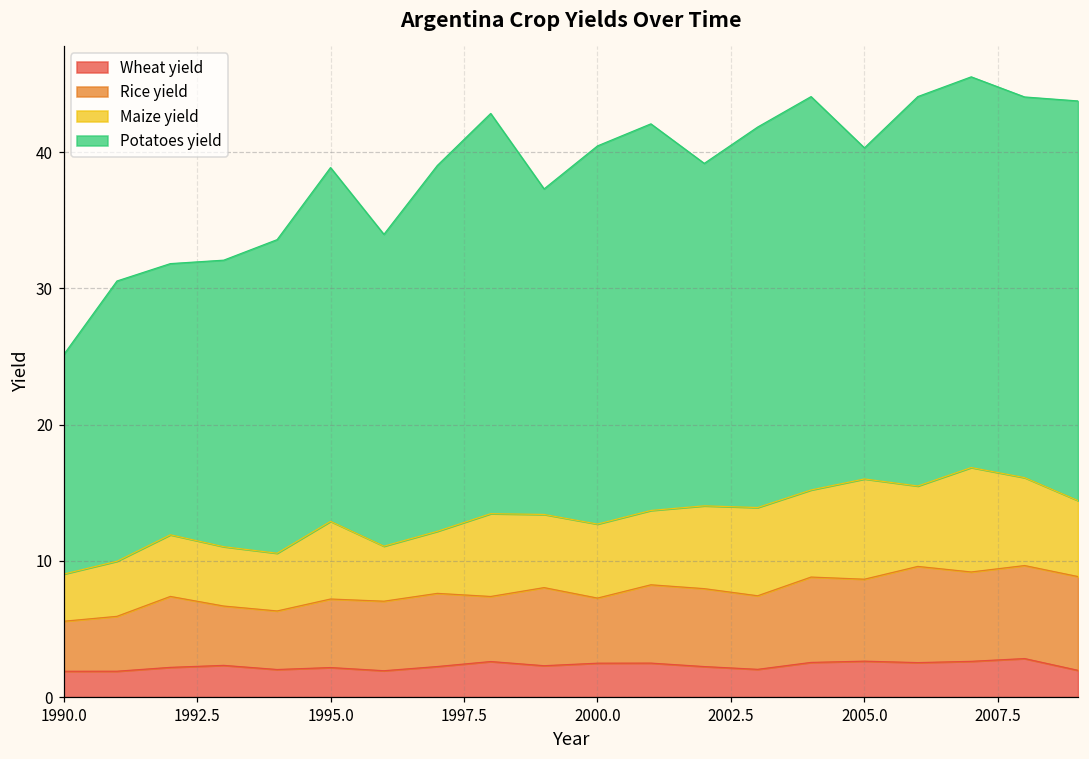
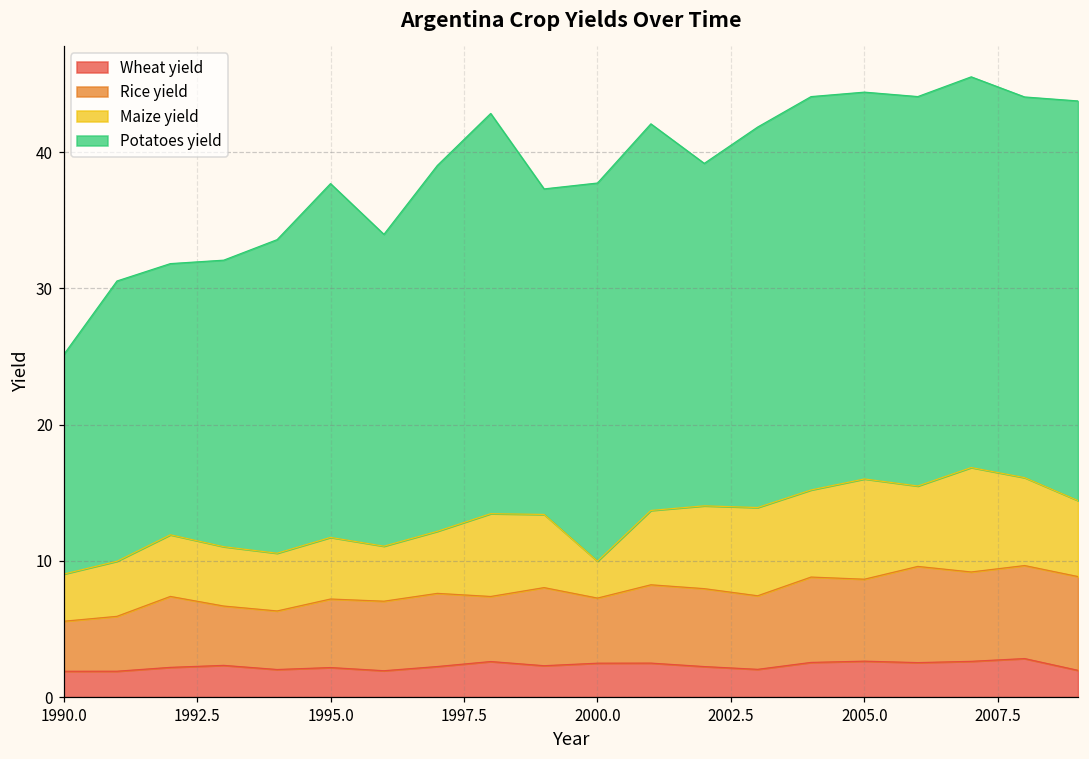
  {
    "Maize yield": {
      "1990.0": 3.5,
-     "1995.0": 5.7,
-     "2000.0": 5.4,
+     "1995.0": 4.5,
+     "2000.0": 2.7,
      "2005.0": 7.4
    },
    "Potatoes yield": {
      "1990.0": 16.1,
      "1995.0": 26.0,
      "2000.0": 27.8,
-     "2005.0": 24.3
+     "2005.0": 28.4
    }
  }
